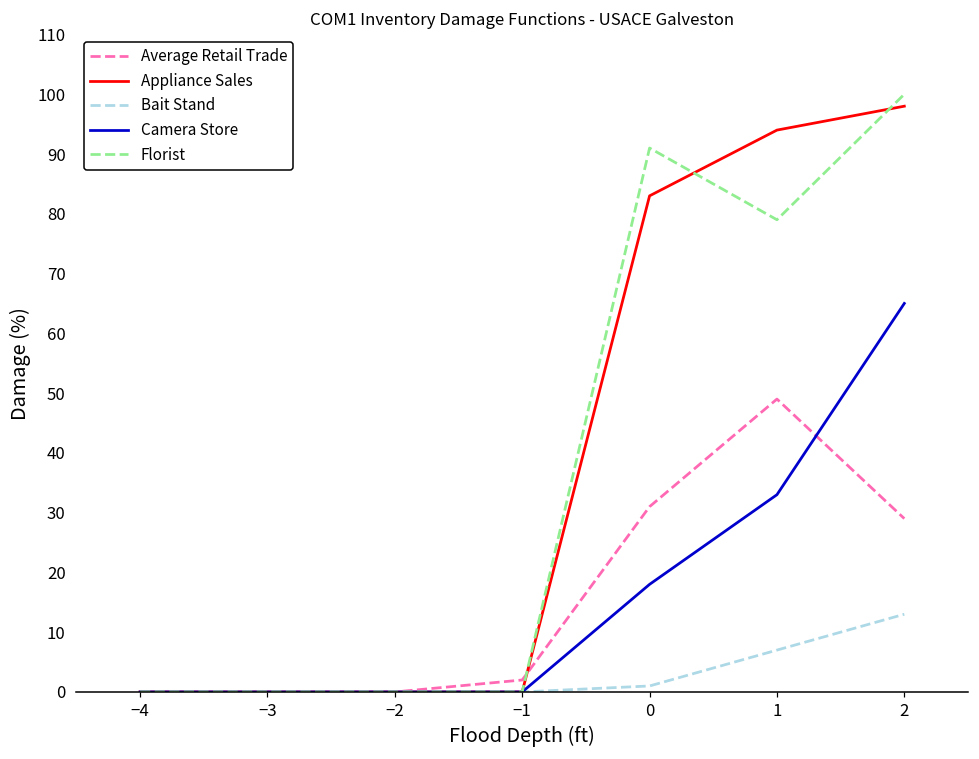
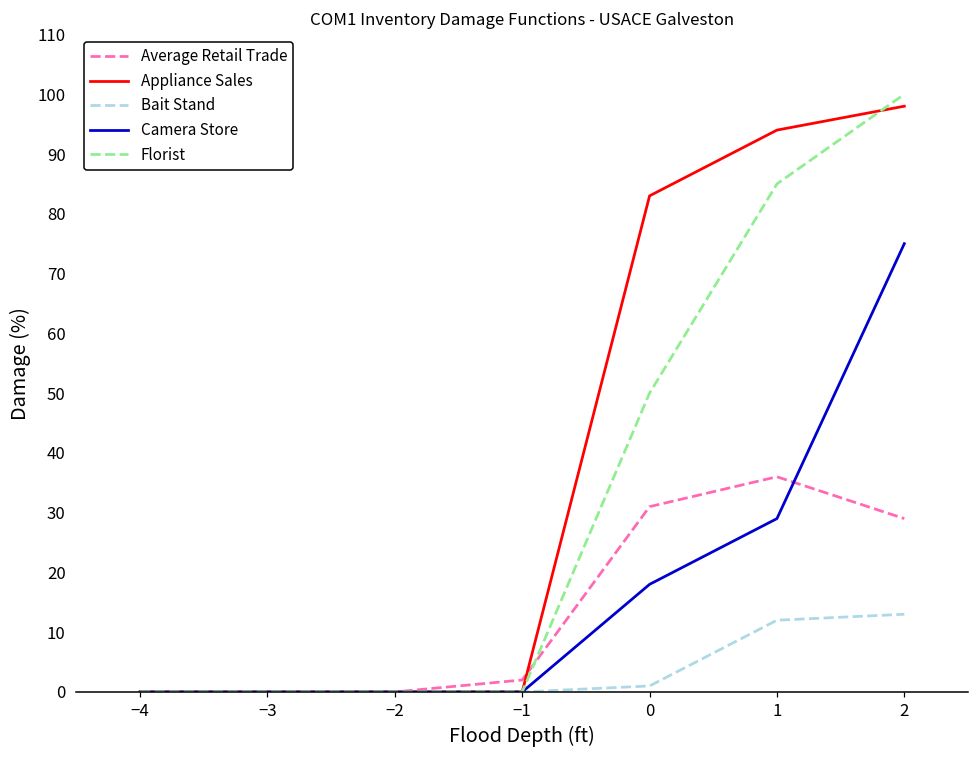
  {
    "Average Retail Trade": {
      "−1": 2,
      "0": 31,
-     "1": 49,
+     "1": 36,
      "2": 29
    },
    "Appliance Sales": {
      "0": 83,
      "1": 94,
      "2": 98
    },
    "Bait Stand": {
      "0": 1,
-     "1": 7,
+     "1": 12,
      "2": 13
    },
    "Camera Store": {
      "0": 18,
-     "1": 33,
-     "2": 65
+     "1": 29,
+     "2": 75
    },
    "Florist": {
-     "0": 91,
-     "1": 79,
+     "0": 50,
+     "1": 85,
      "2": 100
    }
  }
